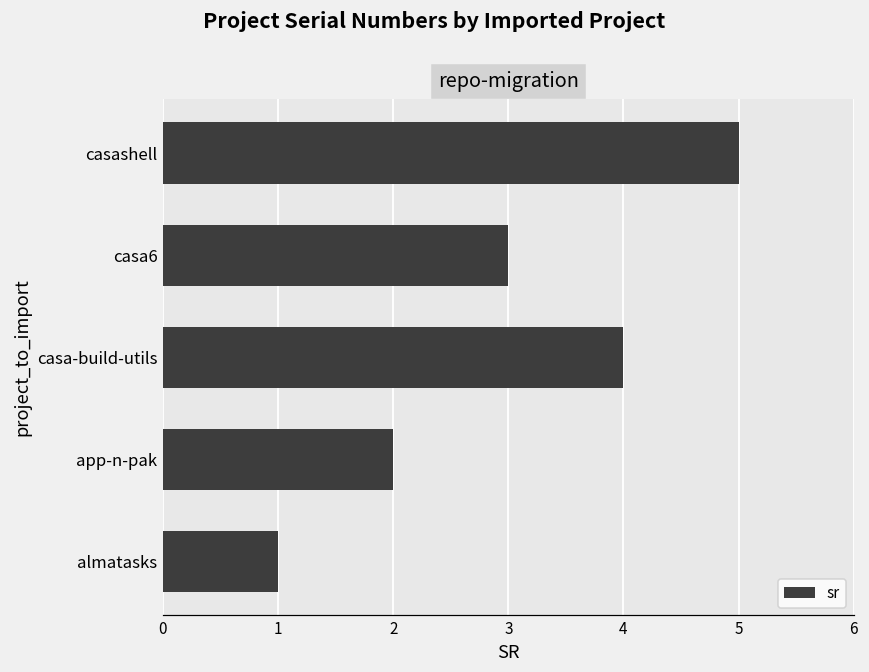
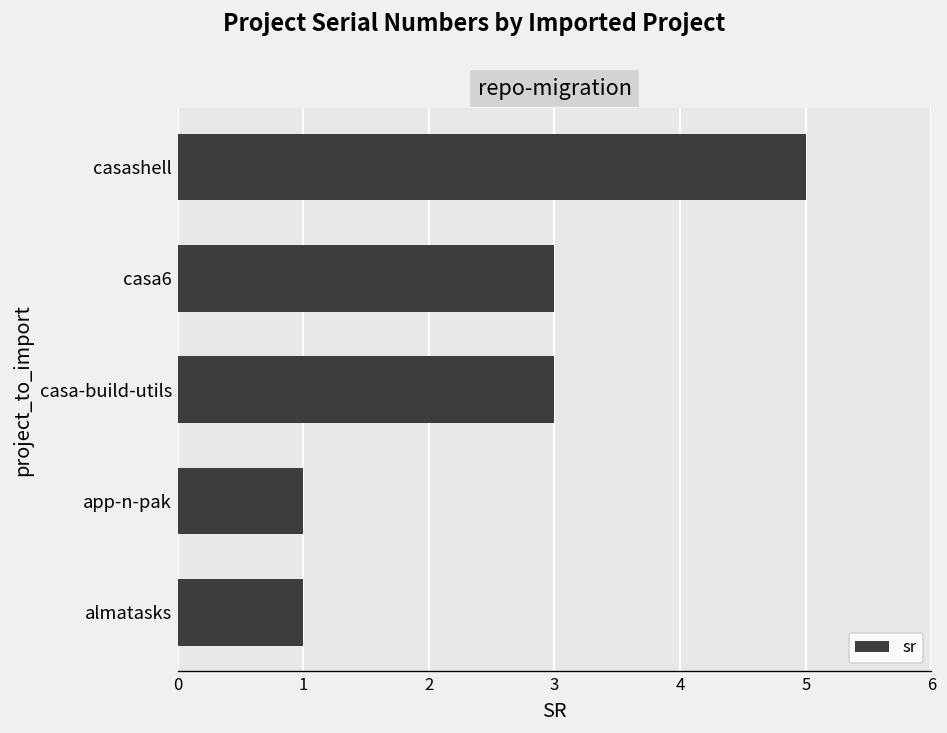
  {
    "casashell": 5,
    "casa6": 3,
-   "casa-build-utils": 4,
-   "app-n-pak": 2,
+   "casa-build-utils": 3,
+   "app-n-pak": 1,
    "almatasks": 1
  }
